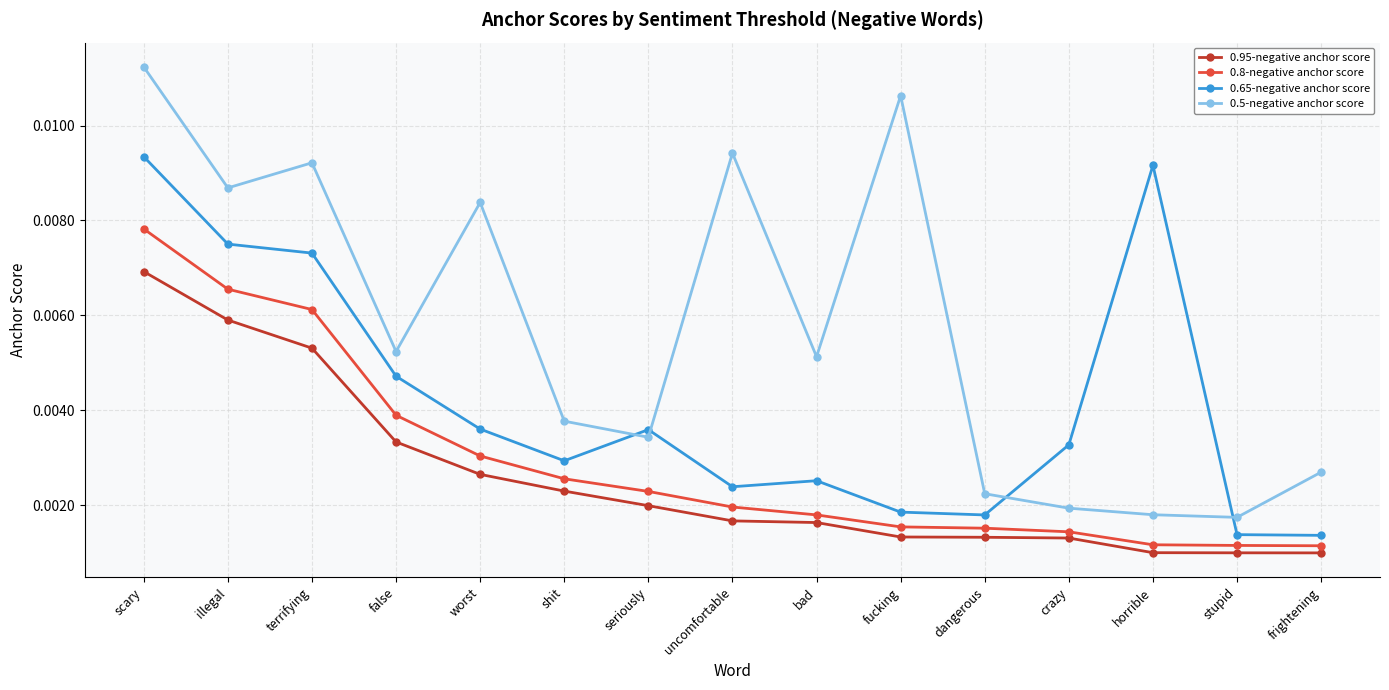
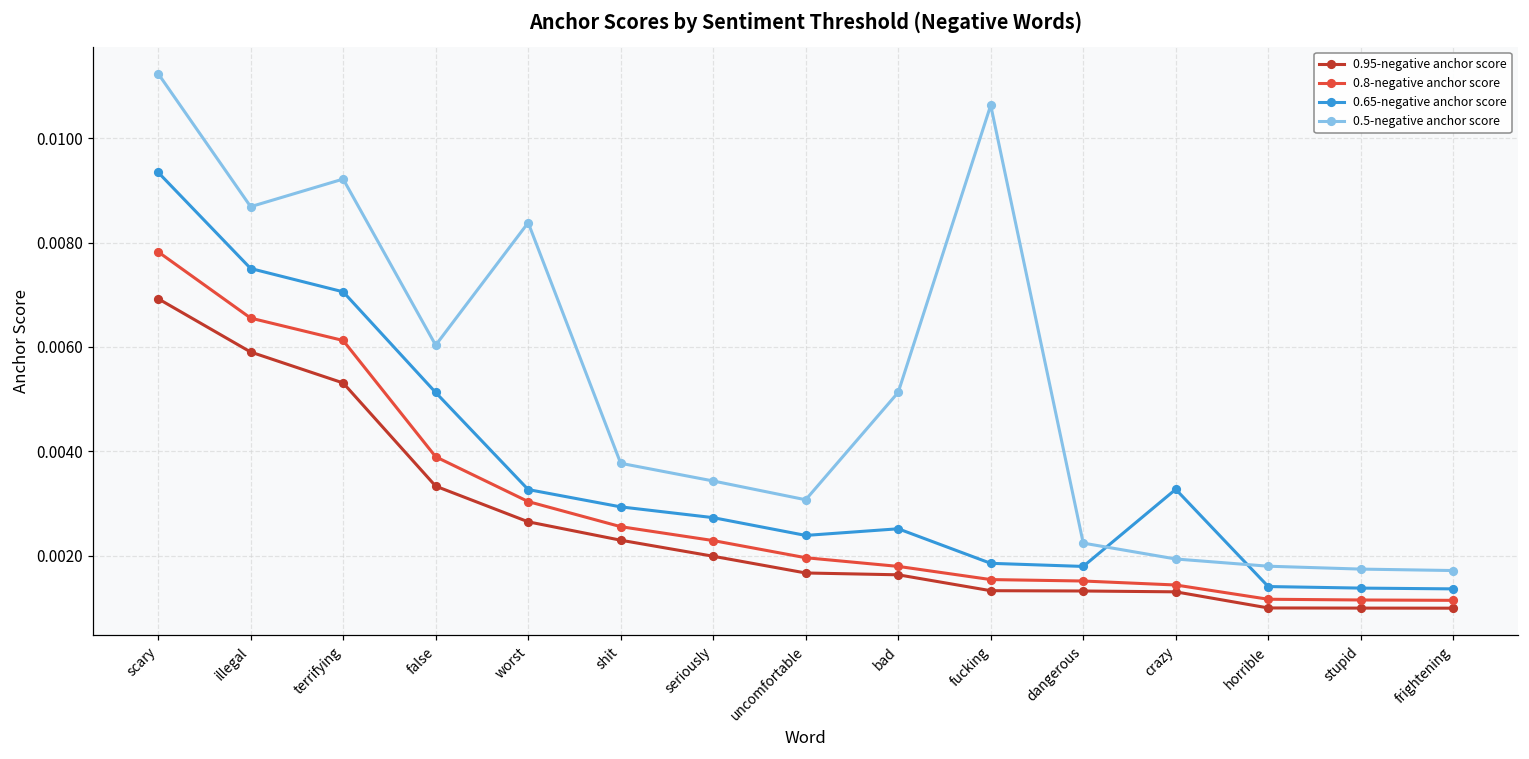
  {
    "0.65-negative anchor score": {
      "scary": 0.0093,
      "illegal": 0.0075,
-     "terrifying": 0.0073,
-     "false": 0.0047,
-     "worst": 0.0036,
+     "terrifying": 0.0071,
+     "false": 0.0051,
+     "worst": 0.0033,
      "shit": 0.0029,
-     "seriously": 0.0036,
+     "seriously": 0.0027,
      "uncomfortable": 0.0024,
      "bad": 0.0025,
      "fucking": 0.0019,
      "dangerous": 0.0018,
      "crazy": 0.0033,
-     "horrible": 0.0092,
+     "horrible": 0.0014,
      "stupid": 0.0014,
      "frightening": 0.0014
    },
    "0.5-negative anchor score": {
      "scary": 0.0112,
      "illegal": 0.0087,
      "terrifying": 0.0092,
-     "false": 0.0052,
+     "false": 0.0060,
      "worst": 0.0084,
      "shit": 0.0038,
      "seriously": 0.0034,
-     "uncomfortable": 0.0094,
+     "uncomfortable": 0.0031,
      "bad": 0.0051,
      "fucking": 0.0106,
      "dangerous": 0.0022,
      "crazy": 0.0019,
      "horrible": 0.0018,
      "stupid": 0.0017,
-     "frightening": 0.0027
+     "frightening": 0.0017
    }
  }
